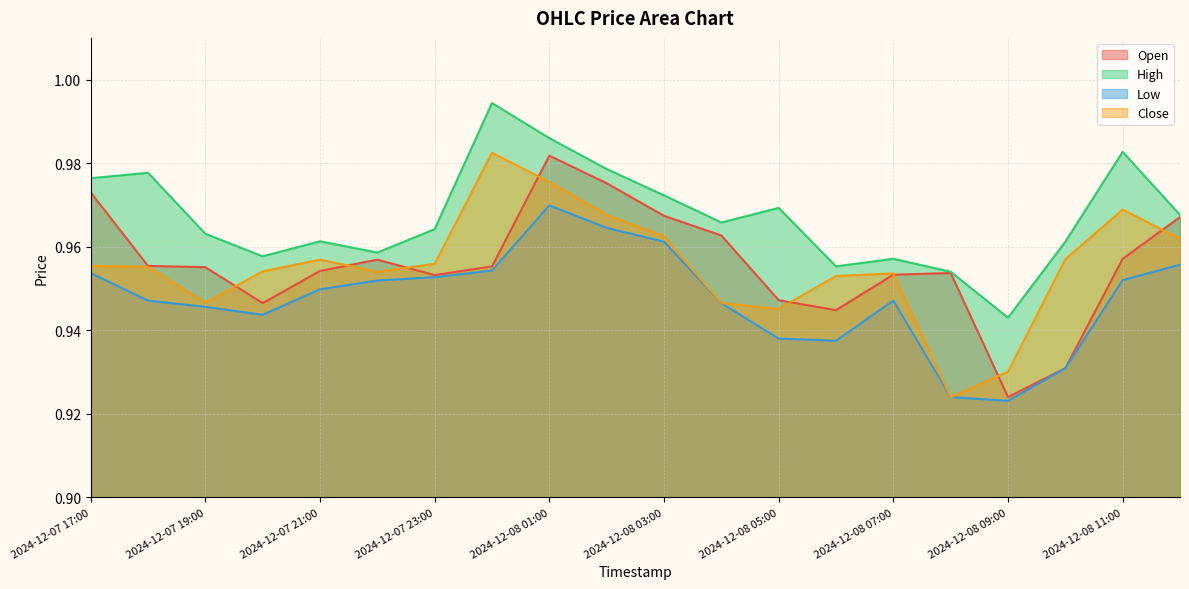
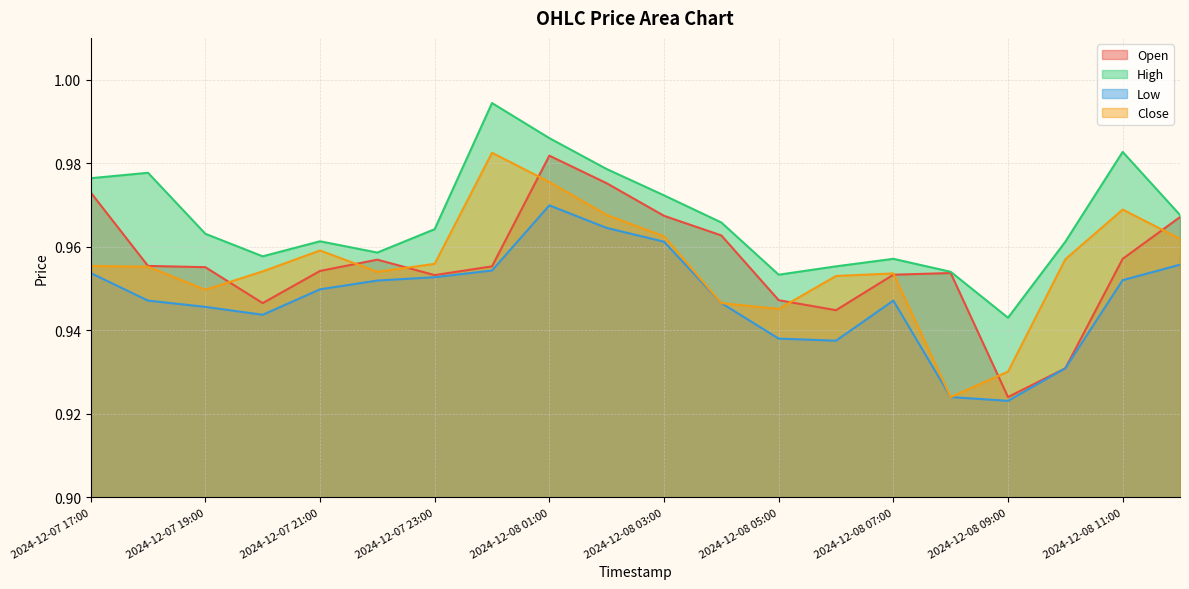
  {
    "Open": {
      "2024-12-07 17:00": 0.973,
      "2024-12-07 19:00": 0.955,
      "2024-12-07 21:00": 0.954,
      "2024-12-08 01:00": 0.982,
      "2024-12-08 03:00": 0.967,
      "2024-12-08 05:00": 0.947,
      "2024-12-08 09:00": 0.924,
      "2024-12-08 11:00": 0.957
    },
    "High": {
      "2024-12-07 17:00": 0.976,
      "2024-12-07 19:00": 0.963,
      "2024-12-07 21:00": 0.961,
      "2024-12-07 23:00": 0.964,
      "2024-12-08 01:00": 0.986,
      "2024-12-08 03:00": 0.972,
-     "2024-12-08 05:00": 0.969,
+     "2024-12-08 05:00": 0.953,
      "2024-12-08 07:00": 0.957,
      "2024-12-08 09:00": 0.943,
      "2024-12-08 11:00": 0.983
    },
    "Low": {
      "2024-12-07 17:00": 0.954,
      "2024-12-07 19:00": 0.946,
      "2024-12-07 21:00": 0.950,
      "2024-12-08 01:00": 0.970,
      "2024-12-08 03:00": 0.961,
      "2024-12-08 05:00": 0.938,
      "2024-12-08 07:00": 0.947,
      "2024-12-08 09:00": 0.923,
      "2024-12-08 11:00": 0.952
    },
    "Close": {
      "2024-12-07 17:00": 0.955,
-     "2024-12-07 19:00": 0.947,
-     "2024-12-07 21:00": 0.957,
+     "2024-12-07 19:00": 0.950,
+     "2024-12-07 21:00": 0.959,
      "2024-12-07 23:00": 0.956,
      "2024-12-08 01:00": 0.976,
      "2024-12-08 03:00": 0.963,
      "2024-12-08 05:00": 0.945,
      "2024-12-08 09:00": 0.930,
      "2024-12-08 11:00": 0.969
    }
  }
